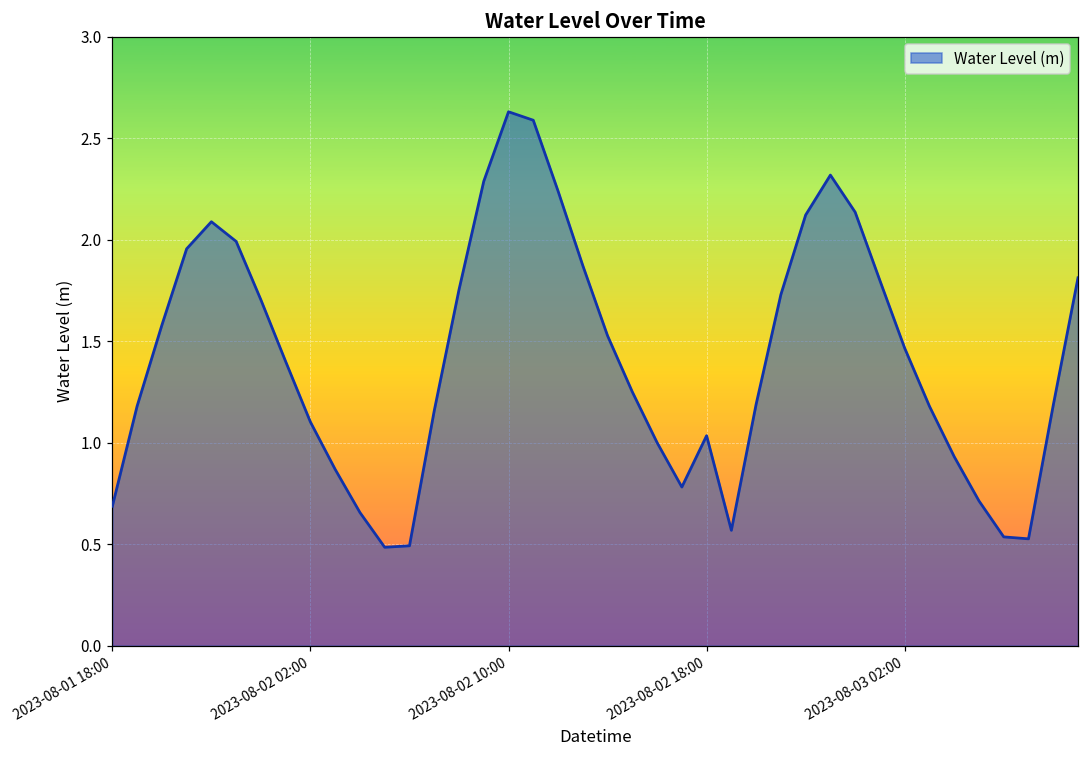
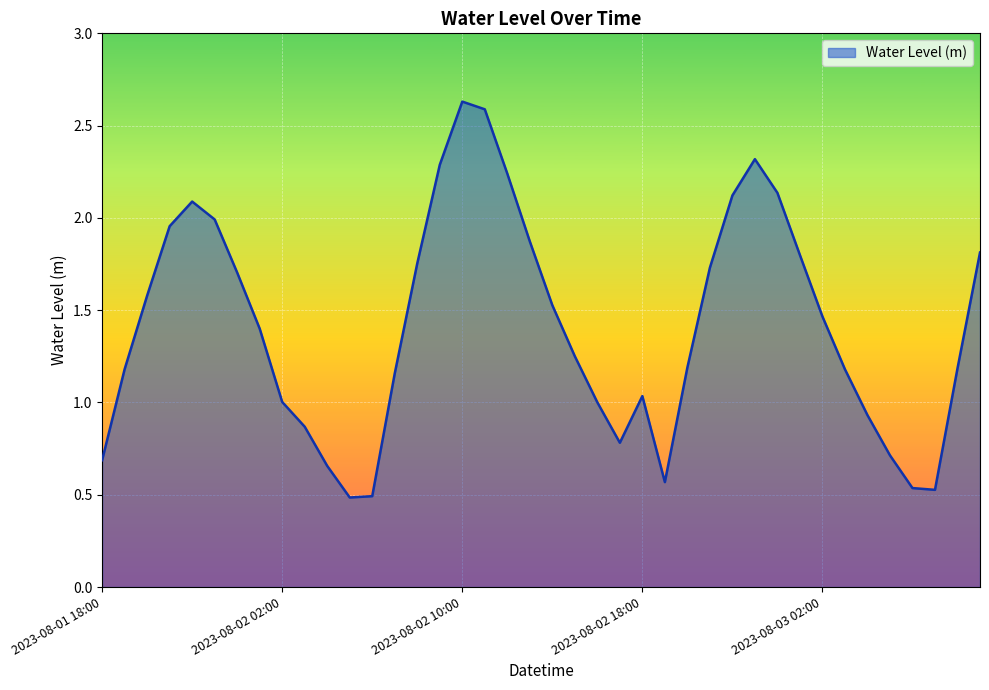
  {
    "2023-08-01 18:00": 0.69,
-   "2023-08-02 02:00": 1.10,
+   "2023-08-02 02:00": 1.00,
    "2023-08-02 10:00": 2.63,
    "2023-08-02 18:00": 1.03,
    "2023-08-03 02:00": 1.47
  }
